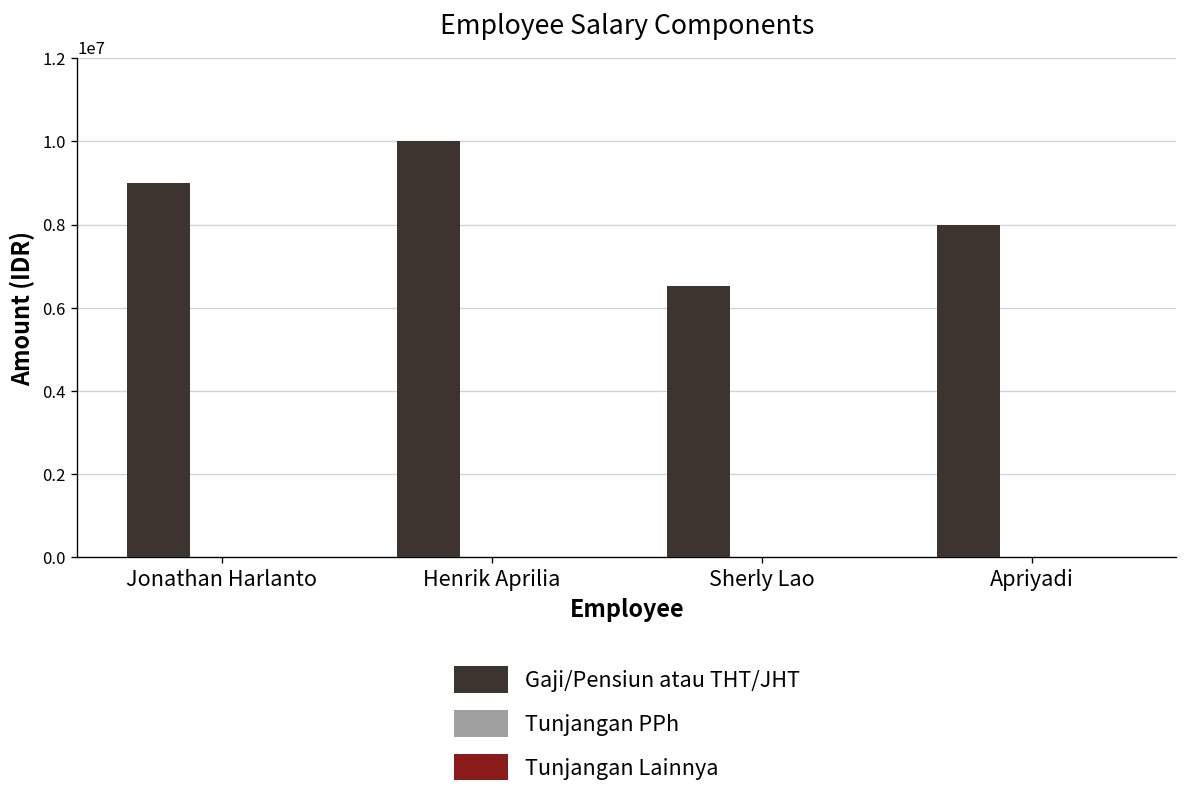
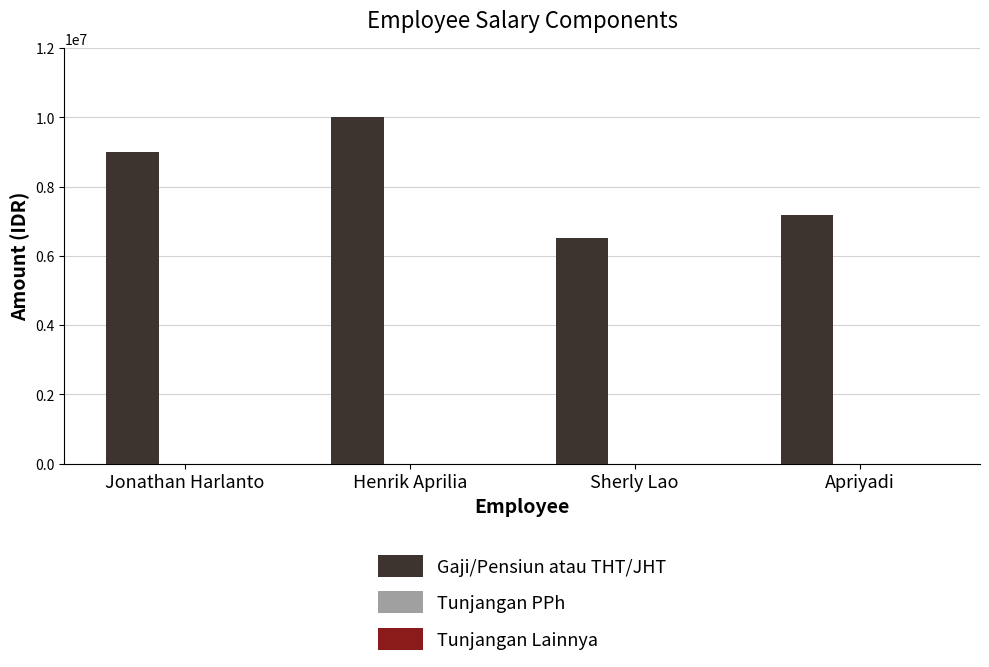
  {
    "Gaji/Pensiun atau THT/JHT": {
      "Jonathan Harlanto": 9000000,
      "Henrik Aprilia": 10000000,
      "Sherly Lao": 6500000,
-     "Apriyadi": 8000000
+     "Apriyadi": 7200000
    },
    "Tunjangan PPh": {
      "Jonathan Harlanto": 0,
      "Henrik Aprilia": 0,
      "Sherly Lao": 0,
      "Apriyadi": 0
    },
    "Tunjangan Lainnya": {
      "Jonathan Harlanto": 0,
      "Henrik Aprilia": 0,
      "Sherly Lao": 0,
      "Apriyadi": 0
    }
  }
